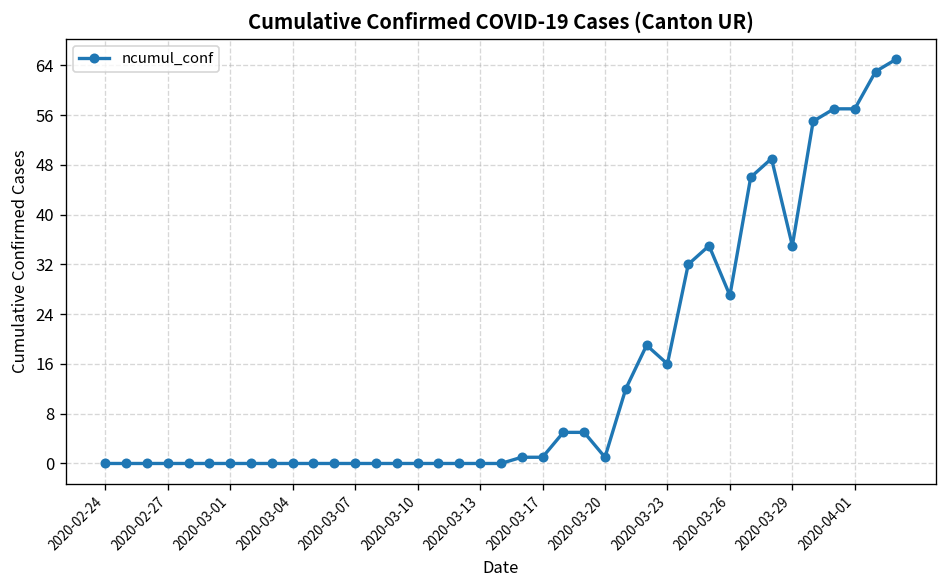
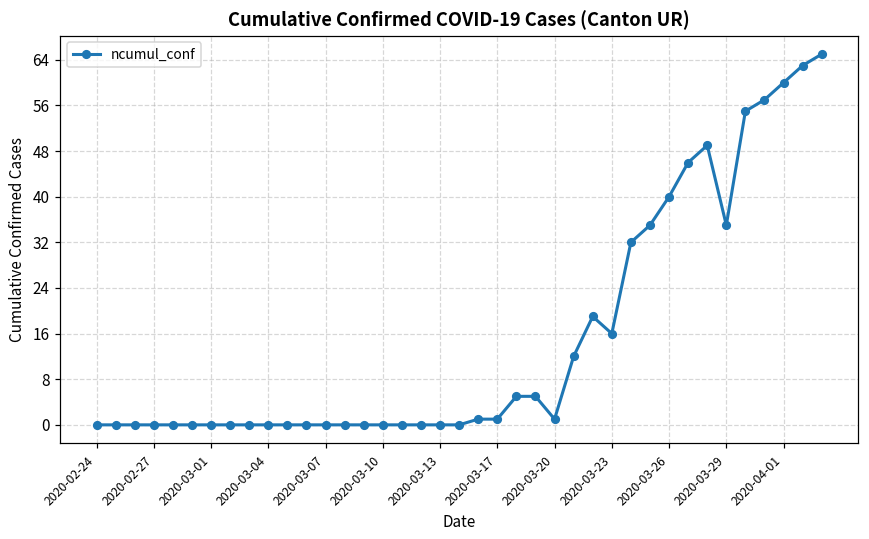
  {
    "2020-02-24": 0,
    "2020-02-27": 0,
    "2020-03-01": 0,
    "2020-03-04": 0,
    "2020-03-07": 0,
    "2020-03-10": 0,
    "2020-03-13": 0,
    "2020-03-17": 1,
    "2020-03-20": 1,
    "2020-03-23": 16,
-   "2020-03-26": 27,
+   "2020-03-26": 40,
    "2020-03-29": 35,
-   "2020-04-01": 57
+   "2020-04-01": 60
  }
